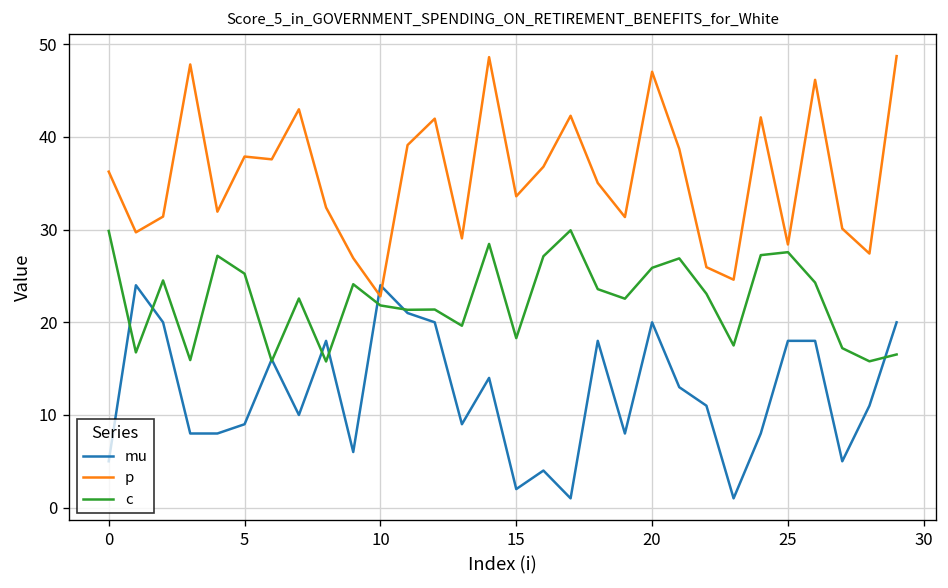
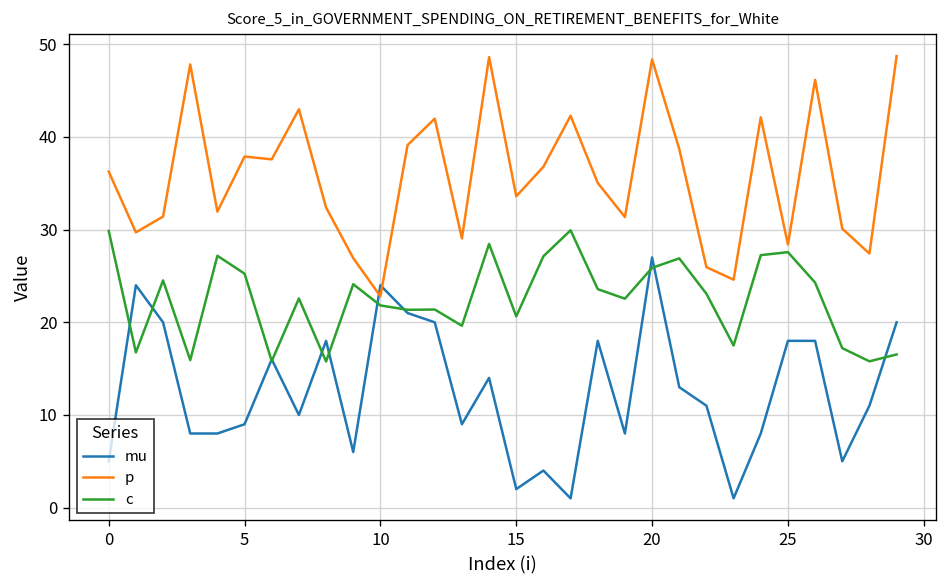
  {
    "mu": {
      "5": 9,
      "10": 24,
      "15": 2,
-     "20": 20,
+     "20": 27,
      "25": 18
    },
    "p": {
      "0": 36,
      "5": 38,
      "10": 23,
      "15": 34,
-     "20": 47,
+     "20": 48,
      "25": 28
    },
    "c": {
      "0": 30,
      "5": 25,
      "10": 22,
-     "15": 18,
+     "15": 21,
      "20": 26,
      "25": 28
    }
  }
